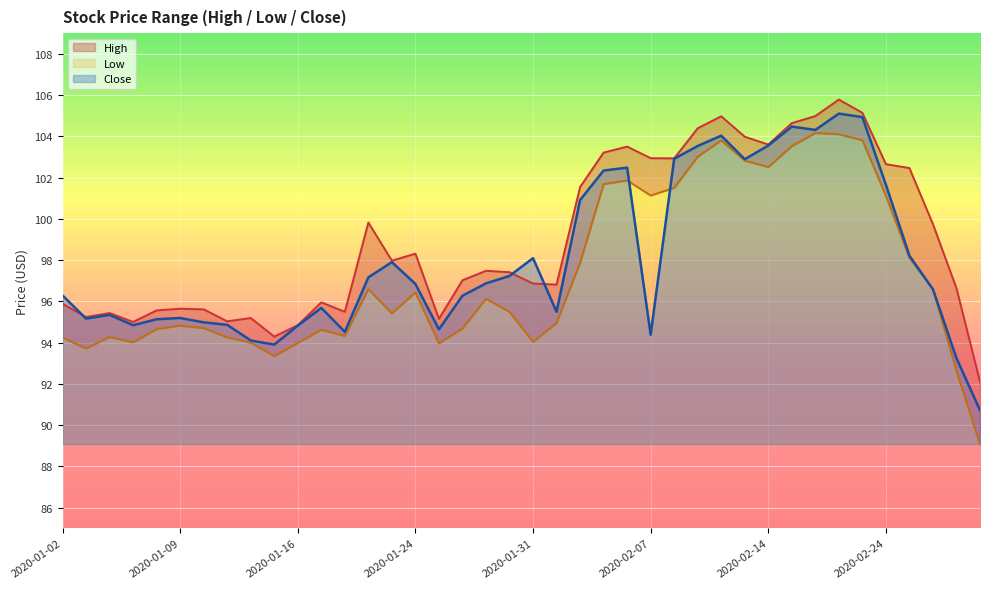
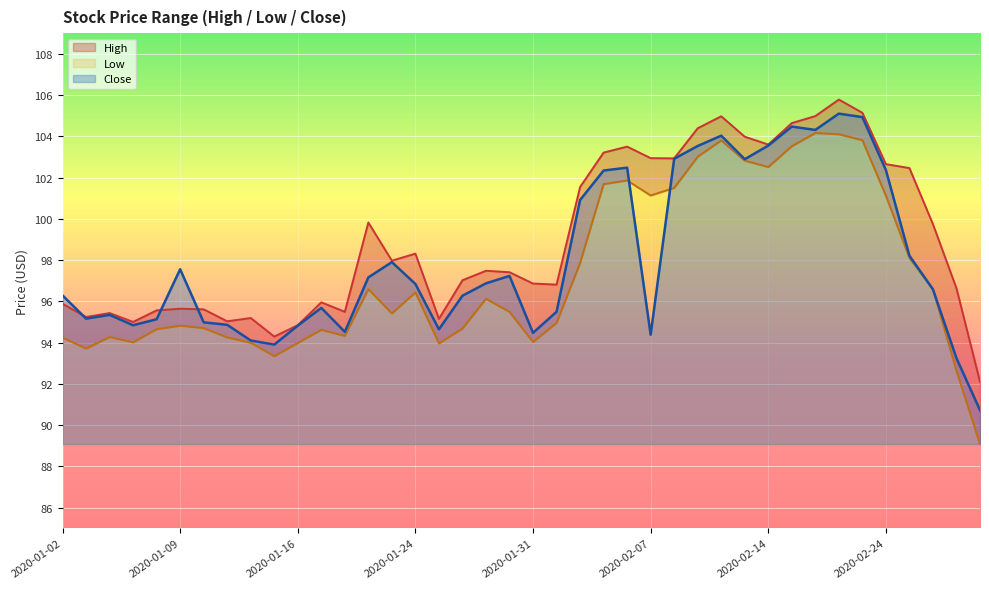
  {
    "Close": {
      "2020-01-02": 96.3,
-     "2020-01-09": 95.2,
+     "2020-01-09": 97.6,
      "2020-01-24": 96.8,
-     "2020-01-31": 98.1,
+     "2020-01-31": 94.5,
      "2020-02-07": 94.4,
-     "2020-02-24": 101.7
+     "2020-02-24": 102.4
    }
  }
